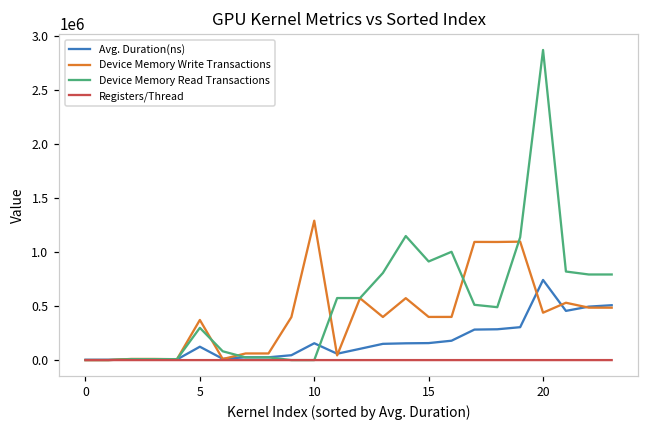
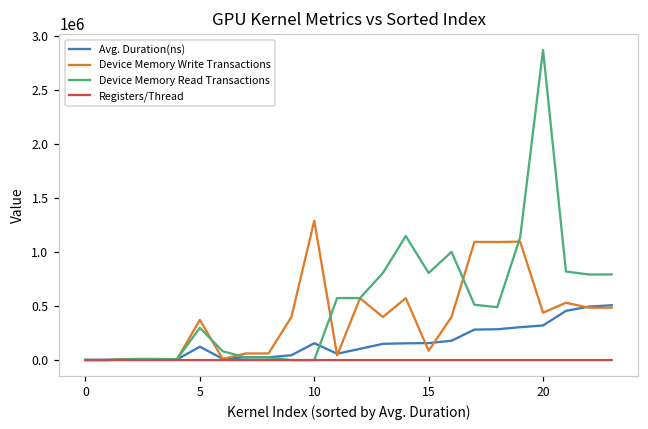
  {
    "Avg. Duration(ns)": {
      "5": 100000,
      "10": 200000,
      "15": 200000,
-     "20": 700000
+     "20": 300000
    },
    "Device Memory Write Transactions": {
      "5": 400000,
      "10": 1300000,
-     "15": 400000,
+     "15": 100000,
      "20": 400000
    },
    "Device Memory Read Transactions": {
      "5": 300000,
-     "15": 900000,
+     "15": 800000,
      "20": 2900000
    },
    "Registers/Thread": {
      "5": 0,
      "15": 0,
      "20": 0
    }
  }
